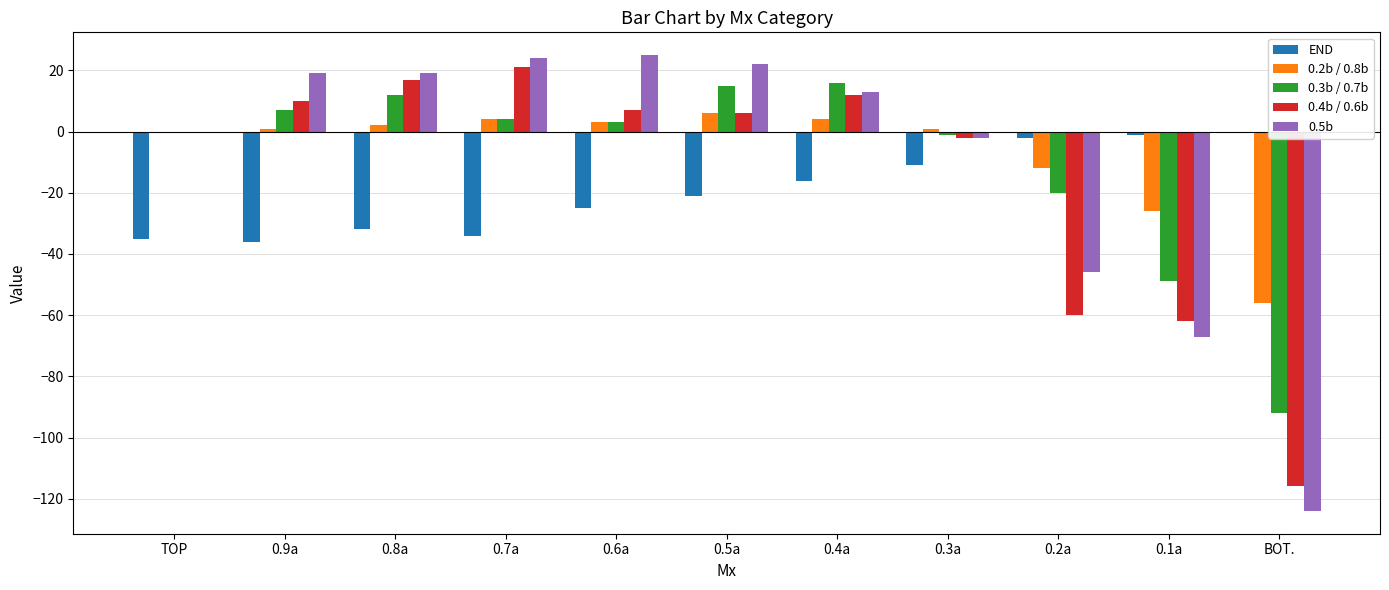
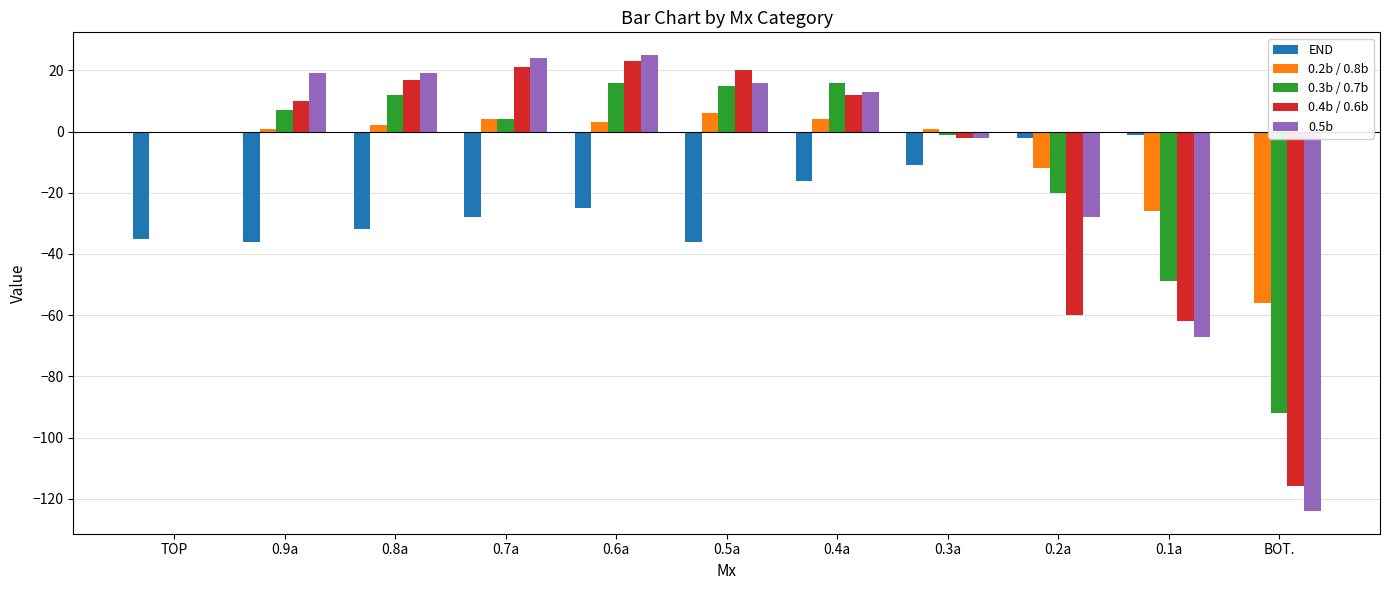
  {
    "END": {
      "TOP": -35,
      "0.9a": -36,
      "0.8a": -32,
-     "0.7a": -34,
+     "0.7a": -28,
      "0.6a": -25,
-     "0.5a": -21,
+     "0.5a": -36,
      "0.4a": -16,
      "0.3a": -11,
      "0.2a": -2,
      "0.1a": -1,
      "BOT.": 0
    },
    "0.2b / 0.8b": {
      "TOP": 0,
      "0.9a": 1,
      "0.8a": 2,
      "0.7a": 4,
      "0.6a": 3,
      "0.5a": 6,
      "0.4a": 4,
      "0.3a": 1,
      "0.2a": -12,
      "0.1a": -26,
      "BOT.": -56
    },
    "0.3b / 0.7b": {
      "TOP": 0,
      "0.9a": 7,
      "0.8a": 12,
      "0.7a": 4,
-     "0.6a": 3,
+     "0.6a": 16,
      "0.5a": 15,
      "0.4a": 16,
      "0.3a": -1,
      "0.2a": -20,
      "0.1a": -49,
      "BOT.": -92
    },
    "0.4b / 0.6b": {
      "TOP": 0,
      "0.9a": 10,
      "0.8a": 17,
      "0.7a": 21,
-     "0.6a": 7,
-     "0.5a": 6,
+     "0.6a": 23,
+     "0.5a": 20,
      "0.4a": 12,
      "0.3a": -2,
      "0.2a": -60,
      "0.1a": -62,
      "BOT.": -116
    },
    "0.5b": {
      "TOP": 0,
      "0.9a": 19,
      "0.8a": 19,
      "0.7a": 24,
      "0.6a": 25,
-     "0.5a": 22,
+     "0.5a": 16,
      "0.4a": 13,
      "0.3a": -2,
-     "0.2a": -46,
+     "0.2a": -28,
      "0.1a": -67,
      "BOT.": -124
    }
  }
